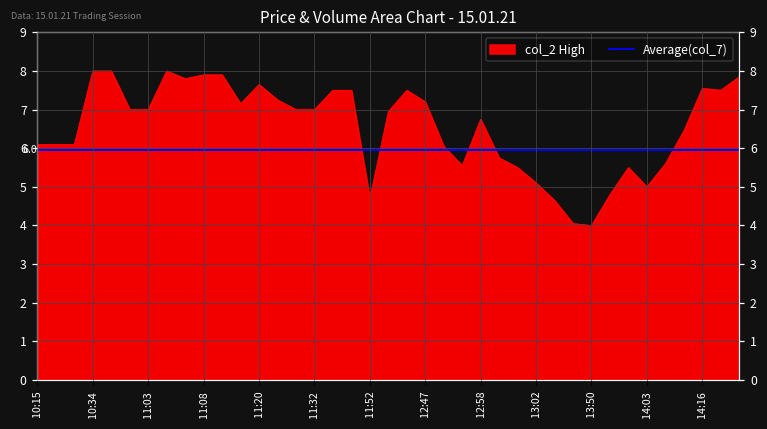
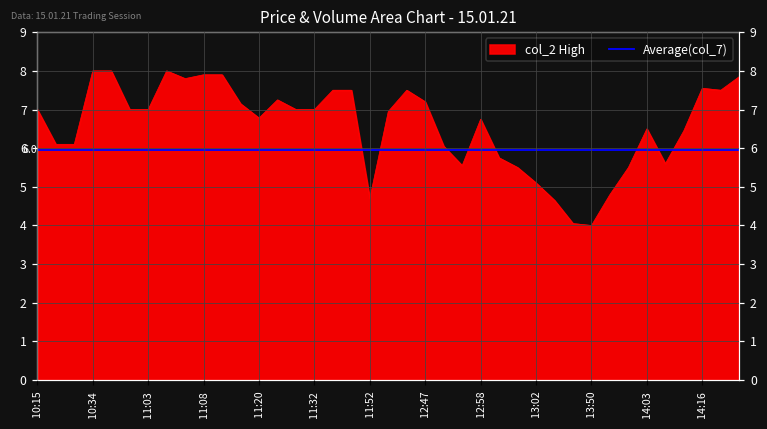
  {
-   "10:15": 6.1,
+   "10:15": 7.0,
    "10:34": 8.0,
    "11:03": 7.0,
    "11:08": 7.9,
-   "11:20": 7.7,
+   "11:20": 6.8,
    "11:32": 7.0,
    "11:52": 4.7,
    "12:47": 7.2,
    "12:58": 6.8,
    "13:02": 5.1,
    "13:50": 4.0,
-   "14:03": 5.0,
+   "14:03": 6.5,
    "14:16": 7.6
  }
